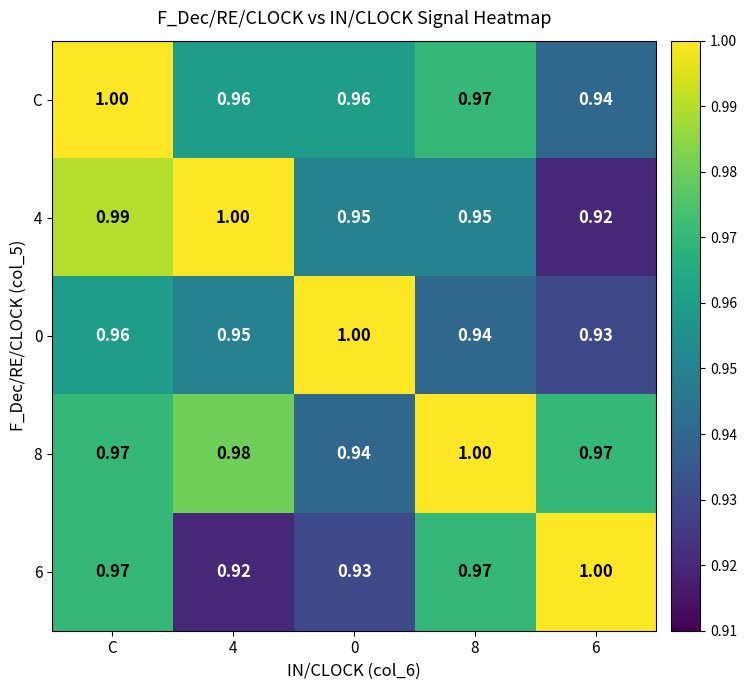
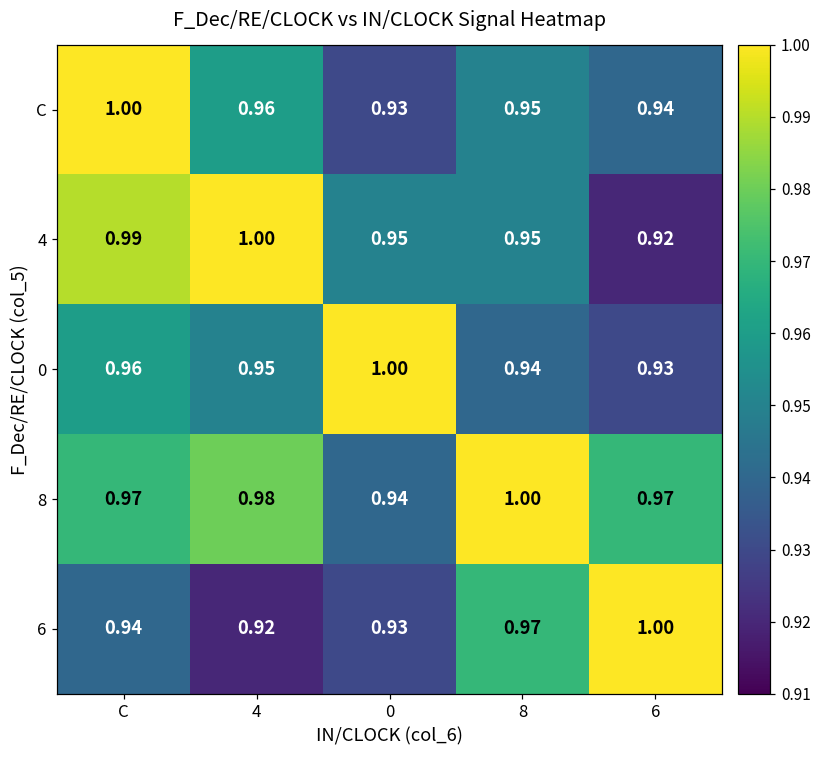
  {
    "C": {
      "C": 1.00,
      "4": 0.96,
-     "0": 0.96,
-     "8": 0.97,
+     "0": 0.93,
+     "8": 0.95,
      "6": 0.94
    },
    "4": {
      "C": 0.99,
      "4": 1.00,
      "0": 0.95,
      "8": 0.95,
      "6": 0.92
    },
    "0": {
      "C": 0.96,
      "4": 0.95,
      "0": 1.00,
      "8": 0.94,
      "6": 0.93
    },
    "8": {
      "C": 0.97,
      "4": 0.98,
      "0": 0.94,
      "8": 1.00,
      "6": 0.97
    },
    "6": {
-     "C": 0.97,
+     "C": 0.94,
      "4": 0.92,
      "0": 0.93,
      "8": 0.97,
      "6": 1.00
    }
  }
